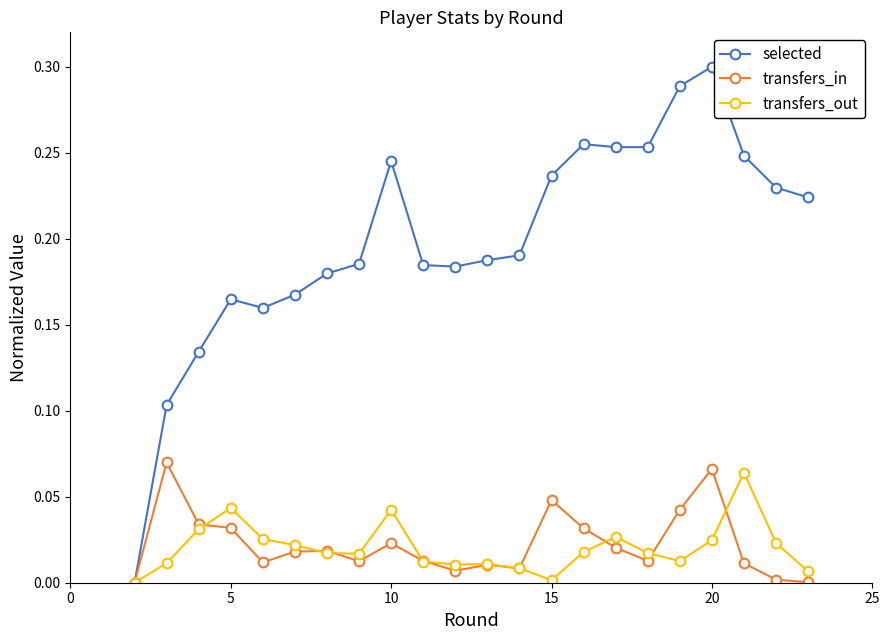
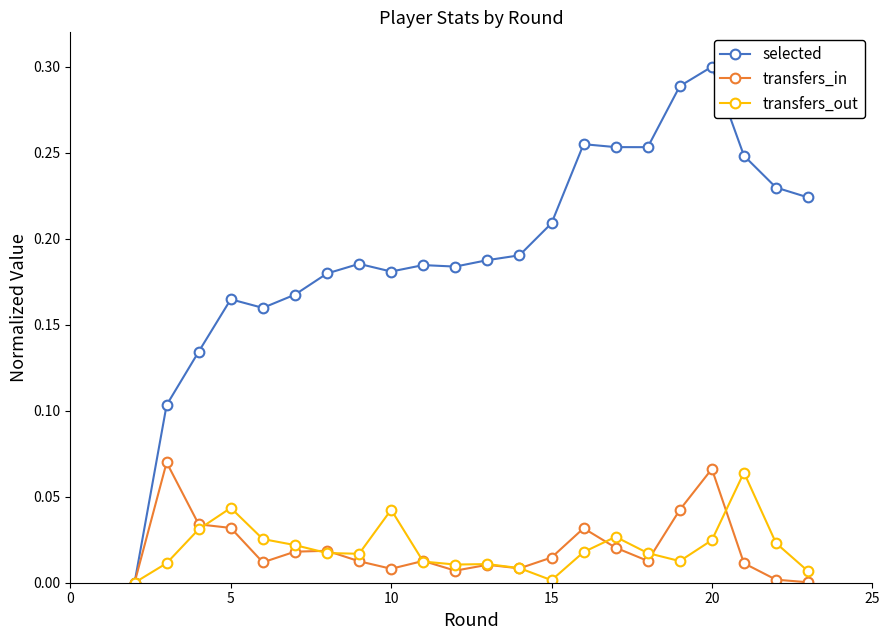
  {
    "selected": {
      "5": 0.165,
-     "10": 0.245,
-     "15": 0.237,
+     "10": 0.181,
+     "15": 0.209,
      "20": 0.300
    },
    "transfers_in": {
      "5": 0.032,
-     "10": 0.023,
-     "15": 0.048,
+     "10": 0.008,
+     "15": 0.015,
      "20": 0.066
    },
    "transfers_out": {
      "5": 0.044,
      "10": 0.042,
      "15": 0.001,
      "20": 0.025
    }
  }
